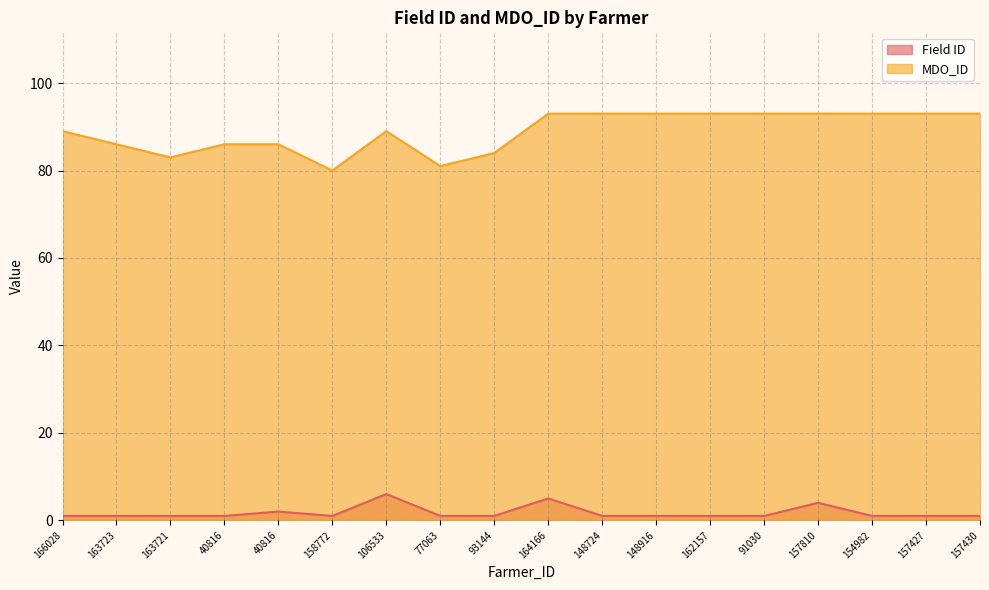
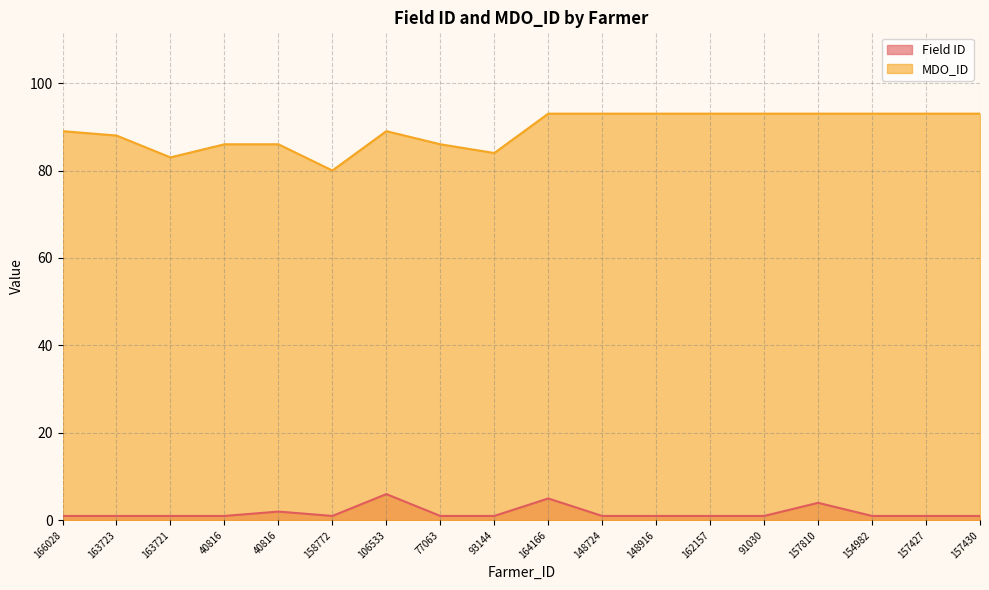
  {
    "Field ID": {
      "166028": 1,
      "163723": 1,
      "163721": 1,
      "158772": 1,
      "106533": 6,
      "77063": 1,
      "93144": 1,
      "164166": 5,
      "148724": 1,
      "148916": 1,
      "162157": 1,
      "91030": 1,
      "157810": 4,
      "154982": 1,
      "157427": 1,
      "157430": 1
    },
    "MDO_ID": {
      "166028": 89,
-     "163723": 86,
+     "163723": 88,
      "163721": 83,
      "158772": 80,
      "106533": 89,
-     "77063": 81,
+     "77063": 86,
      "93144": 84,
      "164166": 93,
      "148724": 93,
      "148916": 93,
      "162157": 93,
      "91030": 93,
      "157810": 93,
      "154982": 93,
      "157427": 93,
      "157430": 93
    }
  }
